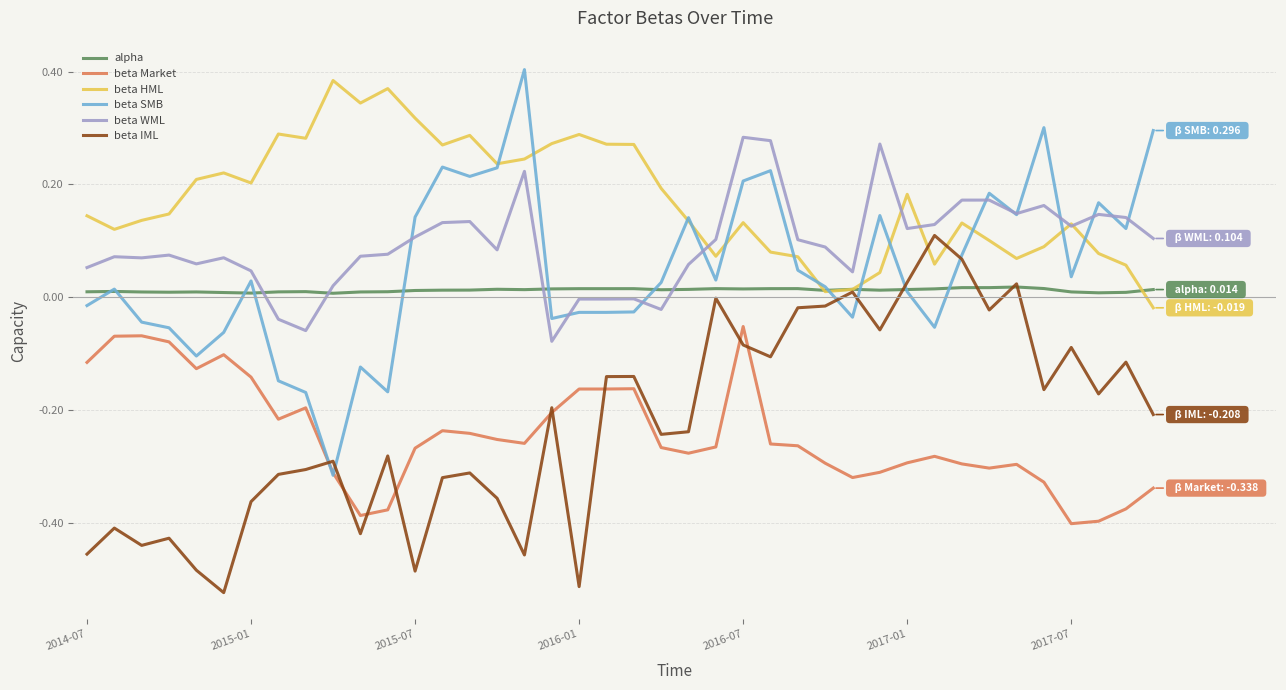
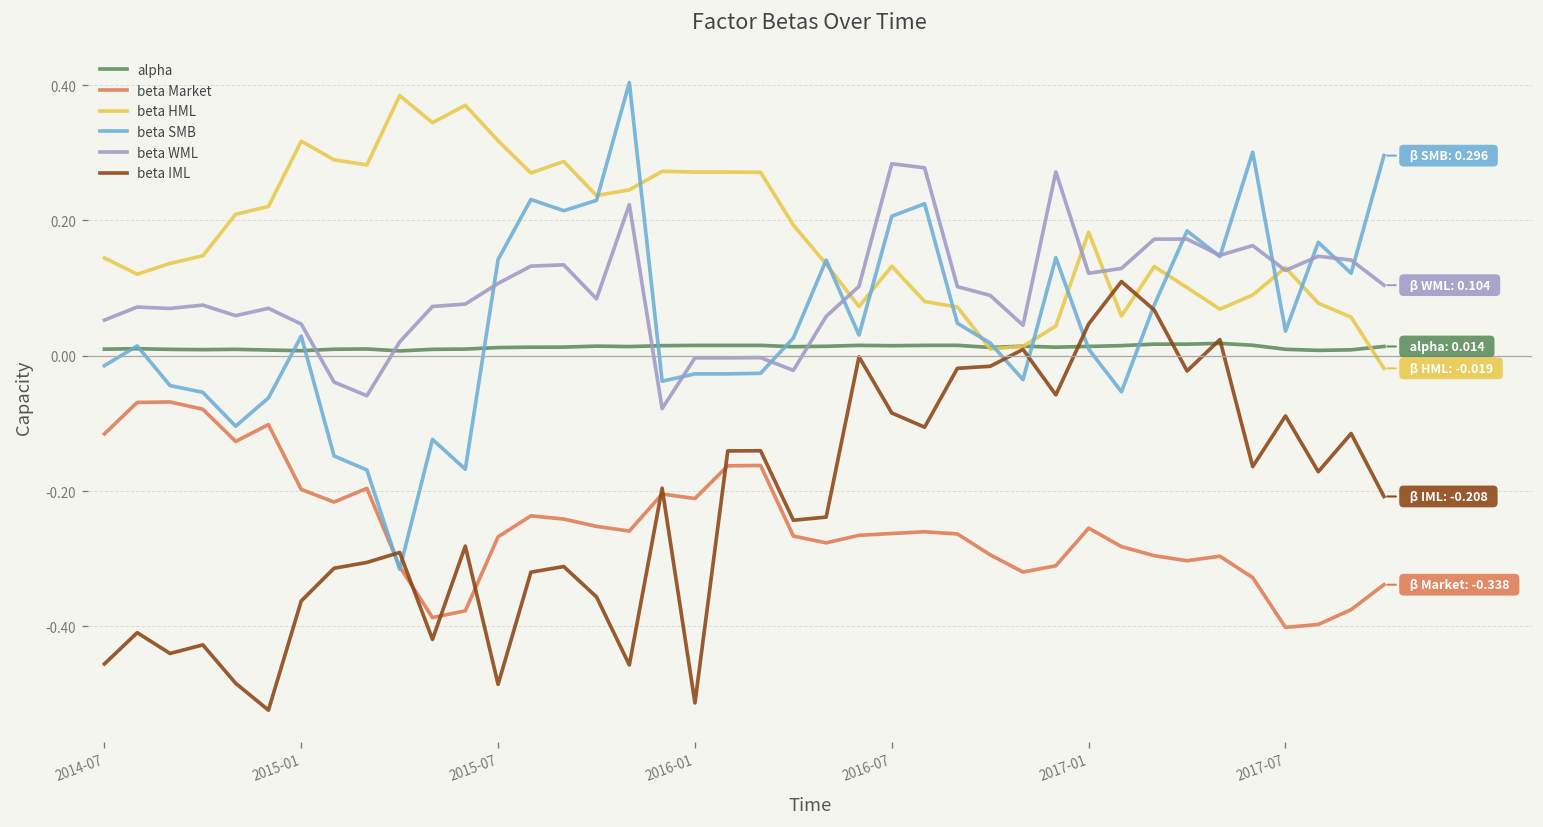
  {
    "alpha": {
      "2014-07": 0.01,
      "2015-01": 0.01,
      "2015-07": 0.01,
      "2016-01": 0.02,
      "2016-07": 0.01,
      "2017-07": 0.01
    },
    "beta Market": {
      "2014-07": -0.12,
-     "2015-01": -0.14,
+     "2015-01": -0.20,
      "2015-07": -0.27,
-     "2016-01": -0.16,
-     "2016-07": -0.05,
-     "2017-01": -0.29,
+     "2016-01": -0.21,
+     "2016-07": -0.26,
+     "2017-01": -0.25,
      "2017-07": -0.40
    },
    "beta HML": {
      "2014-07": 0.14,
-     "2015-01": 0.20,
+     "2015-01": 0.32,
      "2015-07": 0.32,
-     "2016-01": 0.29,
+     "2016-01": 0.27,
      "2016-07": 0.13,
      "2017-01": 0.18
    },
    "beta IML": {
      "2014-07": -0.46,
      "2015-01": -0.36,
      "2015-07": -0.49,
      "2016-01": -0.51,
      "2016-07": -0.08,
-     "2017-01": 0.03,
+     "2017-01": 0.05,
      "2017-07": -0.09
    }
  }
